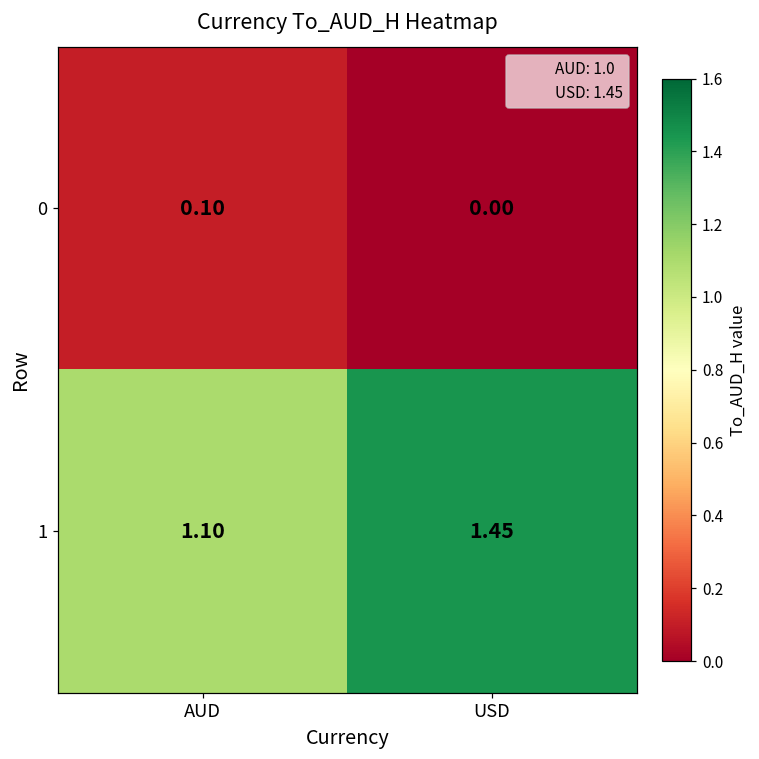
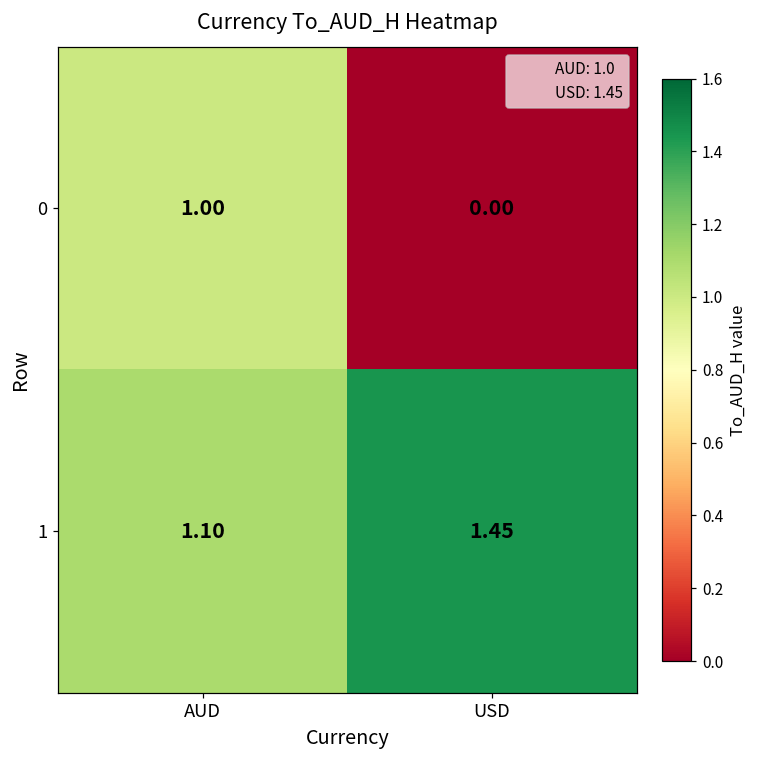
  {
    "0": {
-     "AUD": 0.10,
+     "AUD": 1.00,
      "USD": 0.00
    },
    "1": {
      "AUD": 1.10,
      "USD": 1.45
    }
  }
